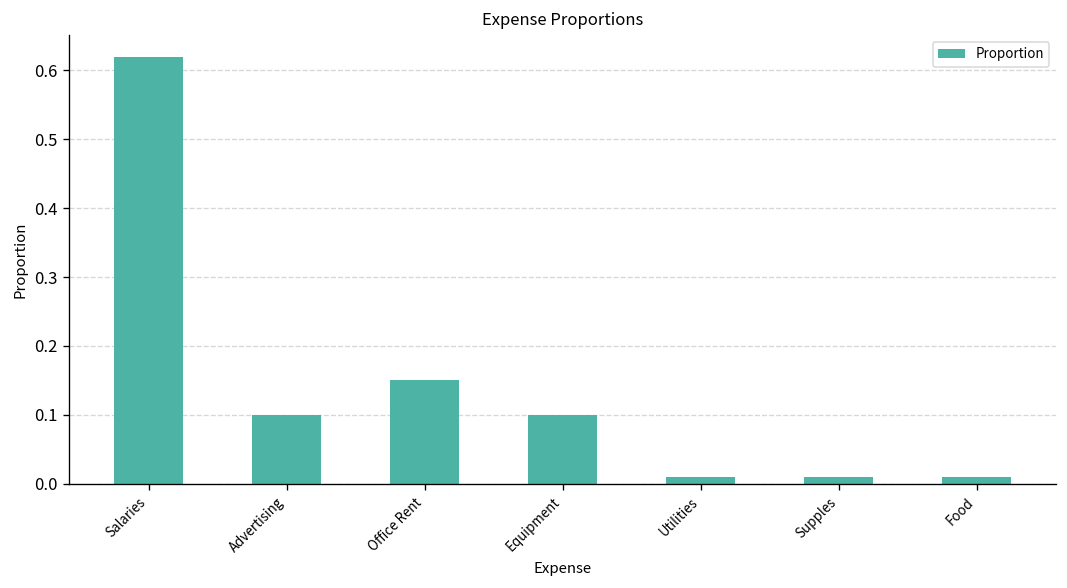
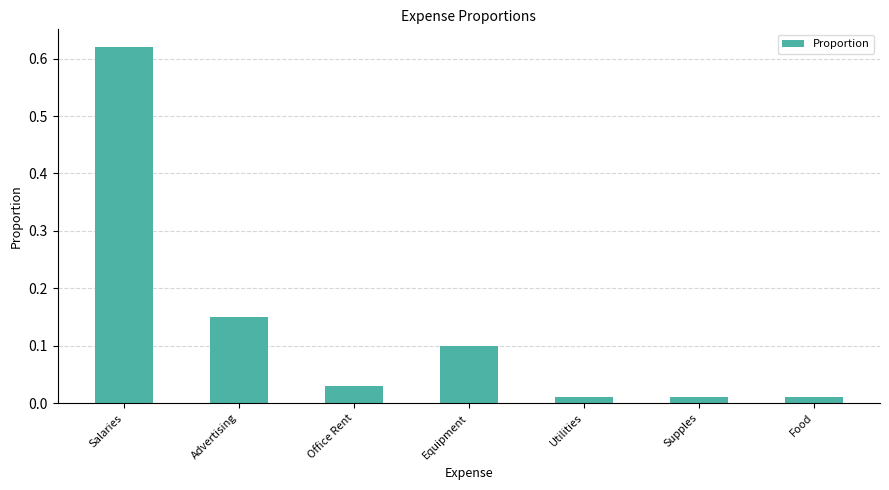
  {
    "Salaries": 0.62,
-   "Advertising": 0.10,
-   "Office Rent": 0.15,
+   "Advertising": 0.15,
+   "Office Rent": 0.03,
    "Equipment": 0.10,
    "Utilities": 0.01,
    "Supples": 0.01,
    "Food": 0.01
  }
